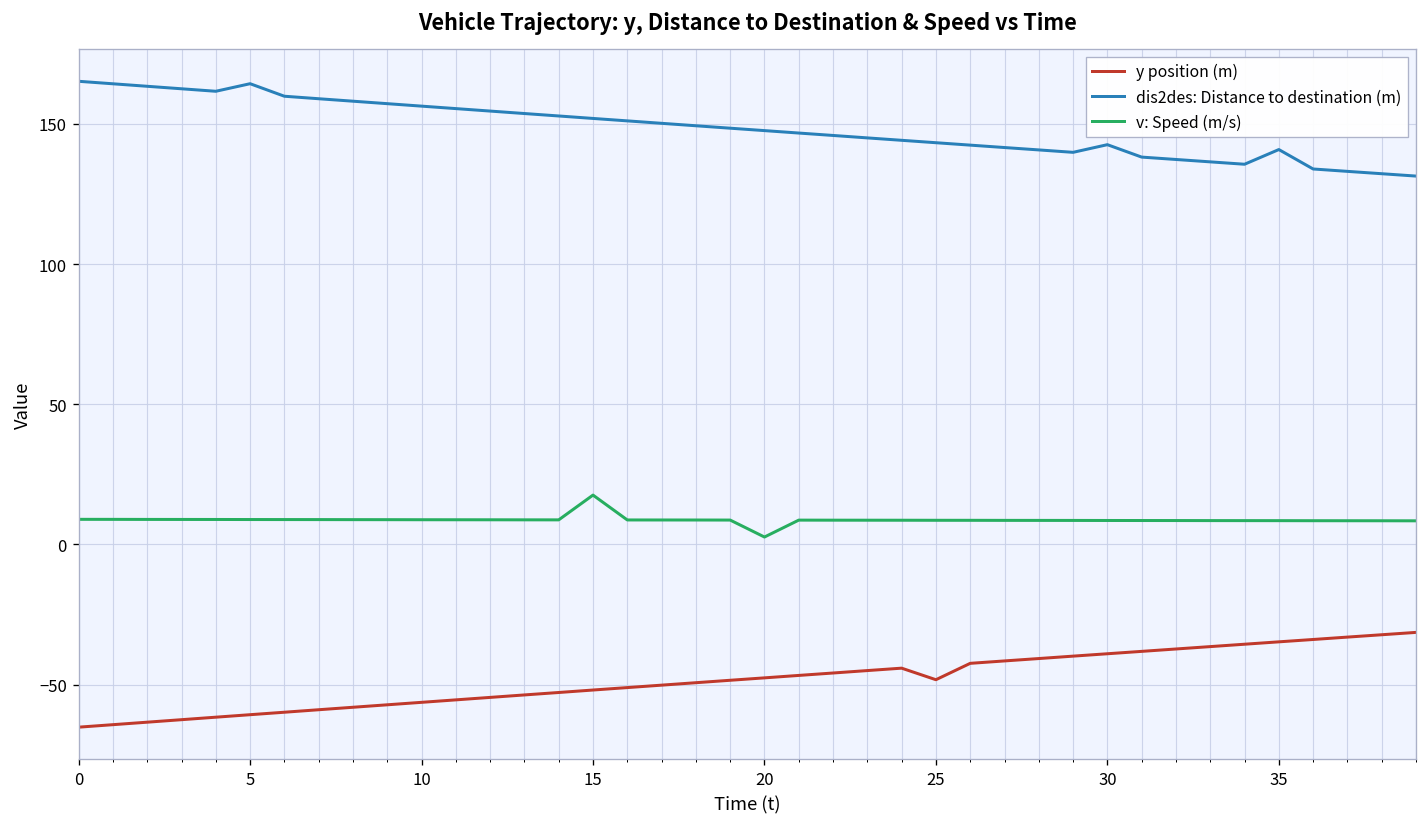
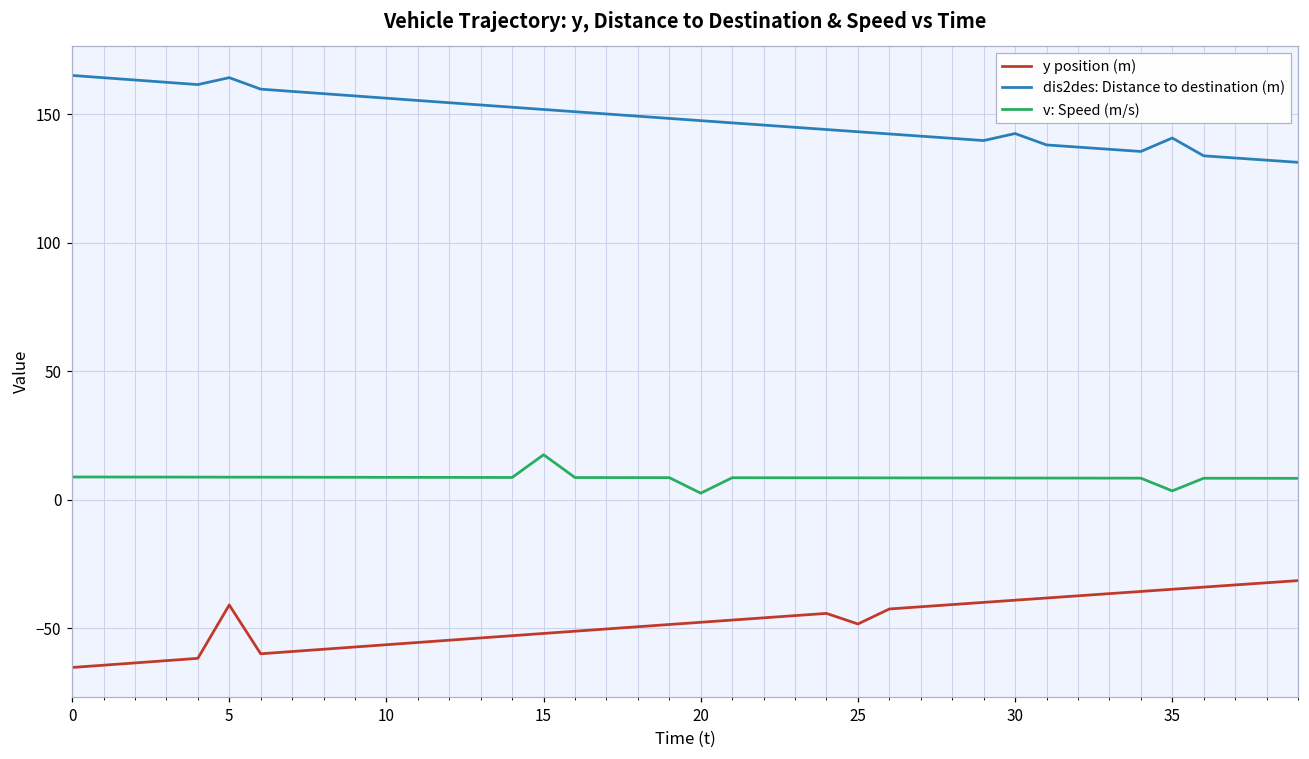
  {
    "y position (m)": {
      "0": -65,
-     "5": -61,
+     "5": -41,
      "10": -56,
      "15": -52,
      "20": -48,
      "25": -48,
      "30": -39,
      "35": -35
    },
    "dis2des: Distance to destination (m)": {
      "0": 165,
      "5": 164,
      "10": 156,
      "15": 152,
      "20": 148,
      "25": 143,
      "30": 143,
      "35": 141
    },
    "v: Speed (m/s)": {
      "0": 9,
      "5": 9,
      "10": 9,
      "15": 18,
      "20": 3,
      "25": 9,
      "30": 9,
-     "35": 8
+     "35": 4
    }
  }
